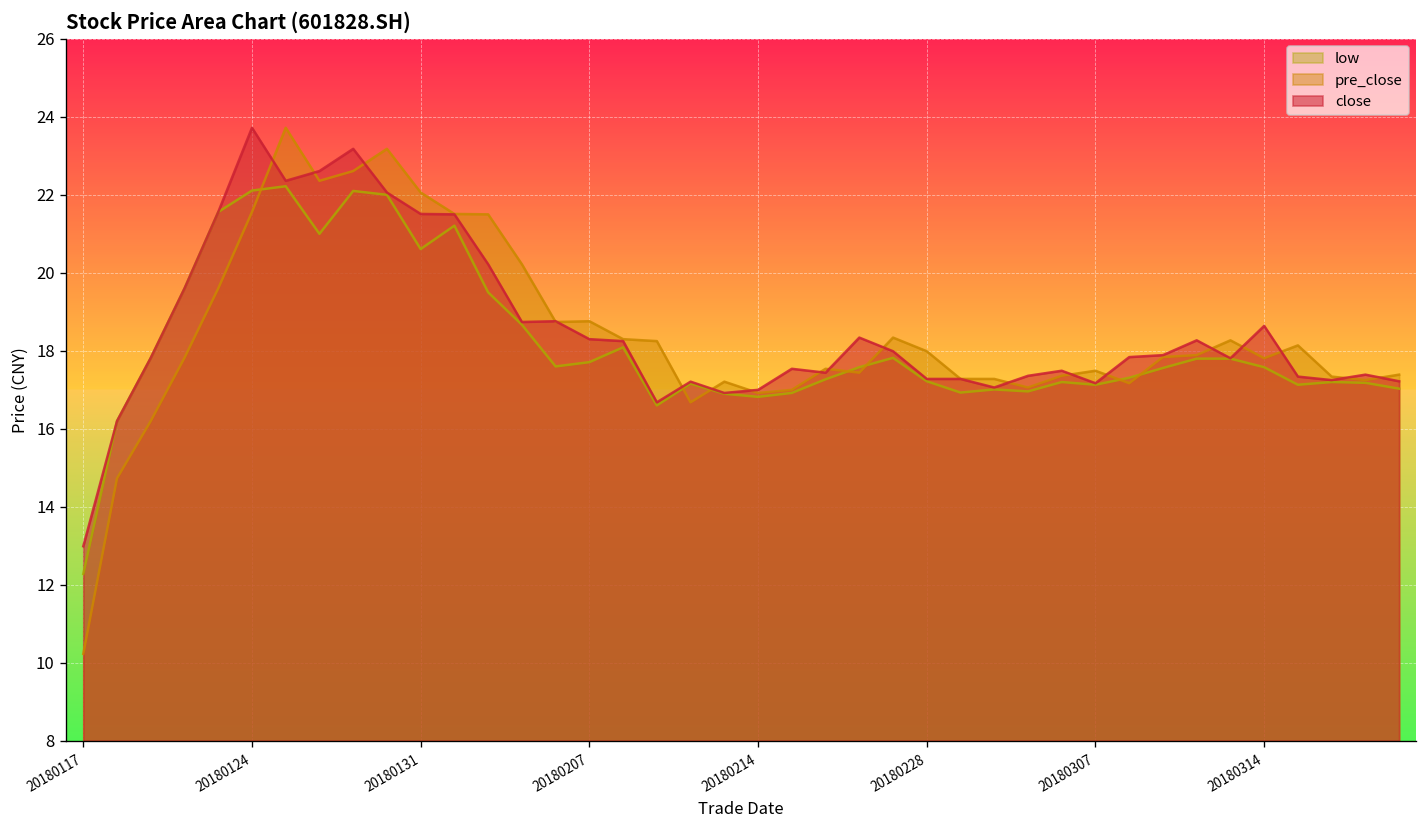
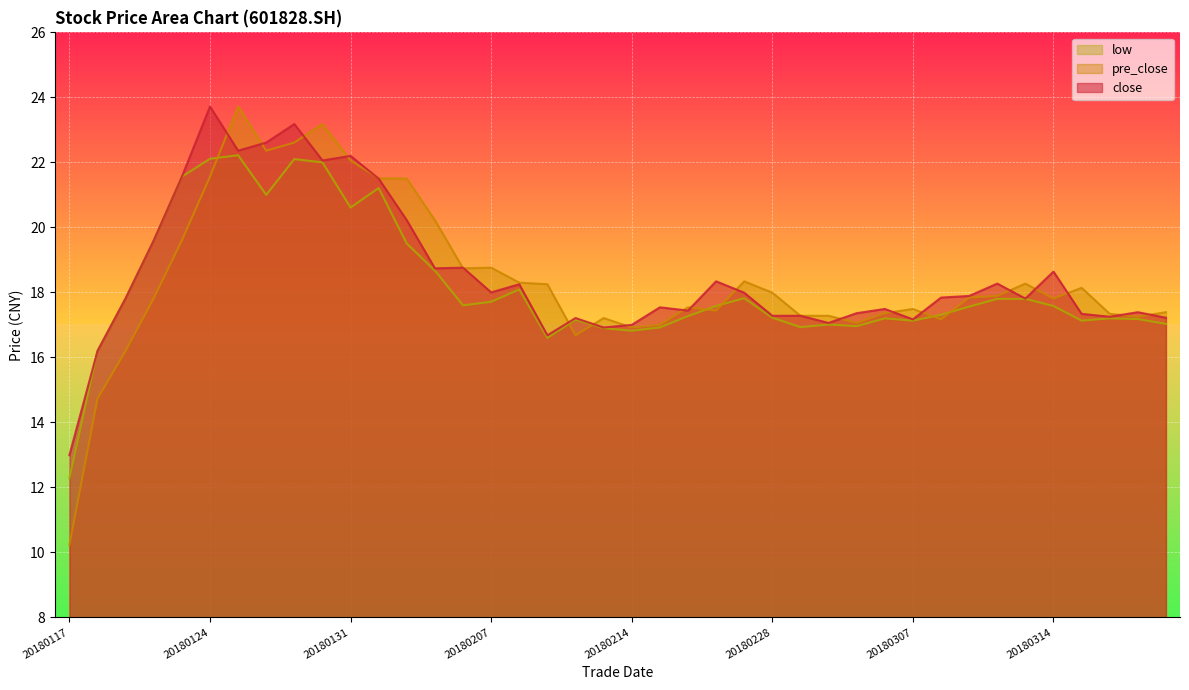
  {
    "close": {
      "20180117": 13.0,
      "20180124": 23.7,
-     "20180131": 21.5,
-     "20180207": 18.3,
+     "20180131": 22.2,
+     "20180207": 18.0,
      "20180214": 17.0,
      "20180314": 18.6
    }
  }
